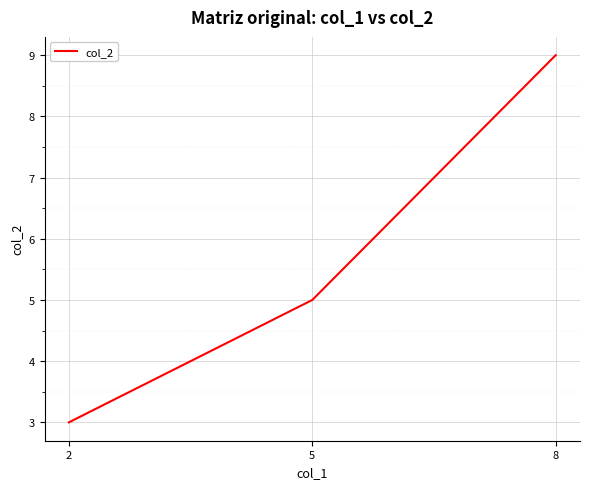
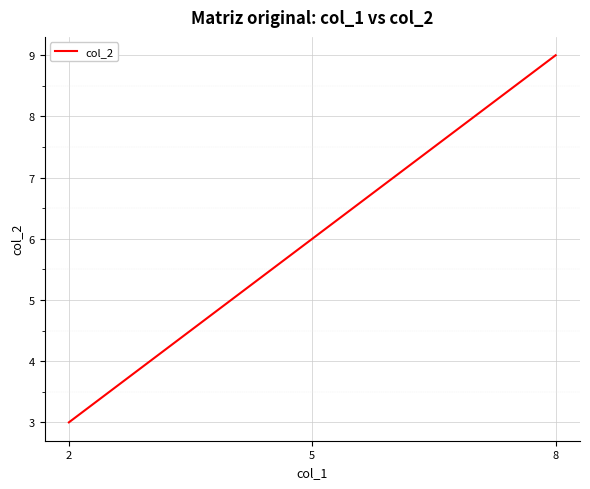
  {
    "2": 3,
-   "5": 5,
+   "5": 6,
    "8": 9
  }
